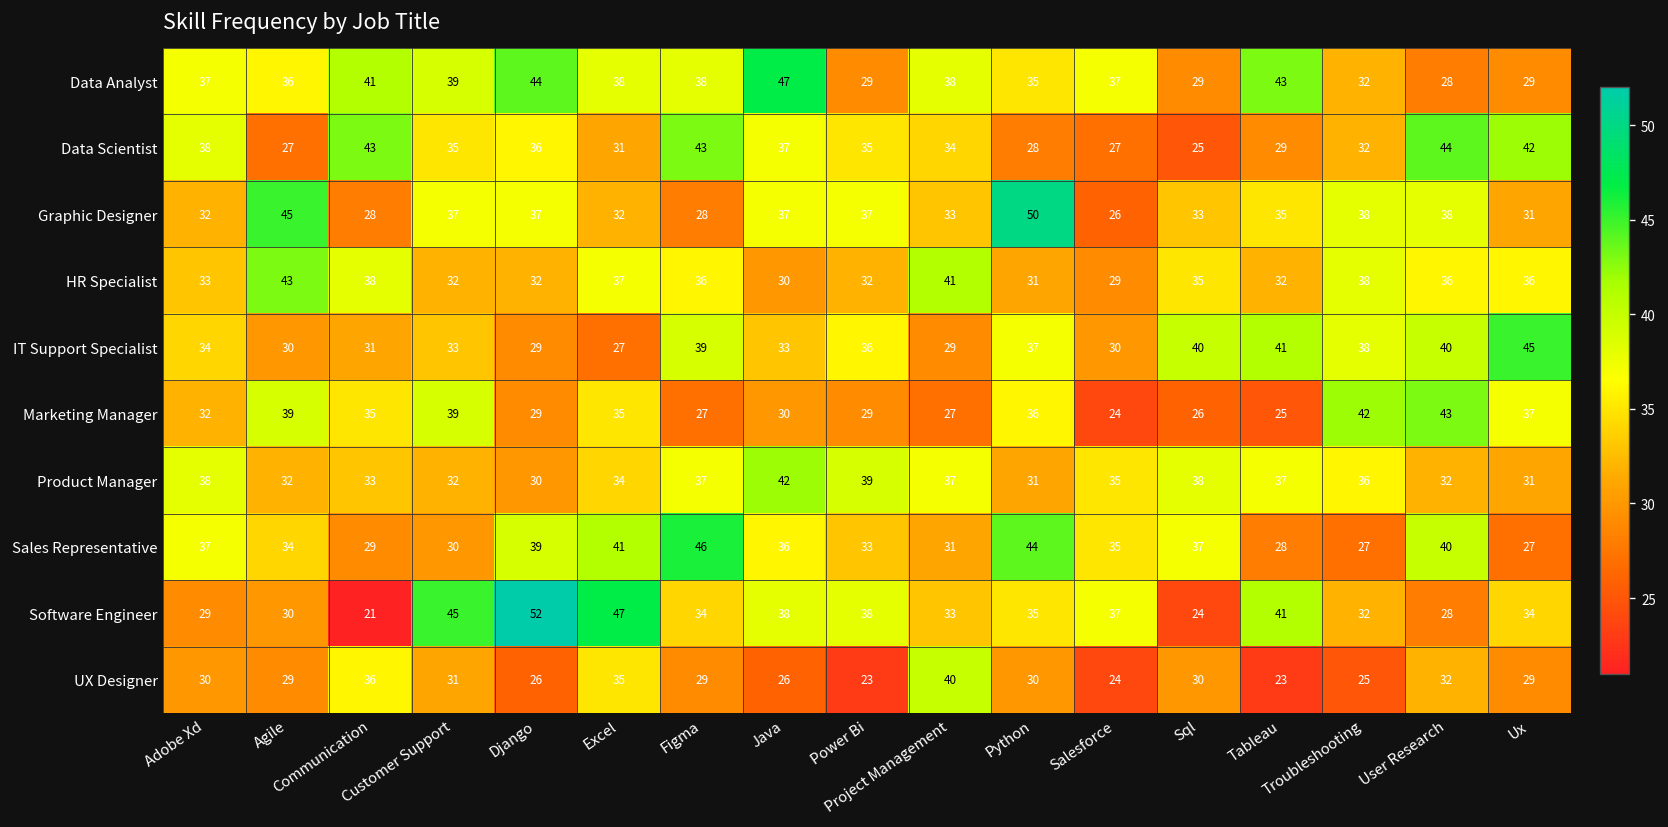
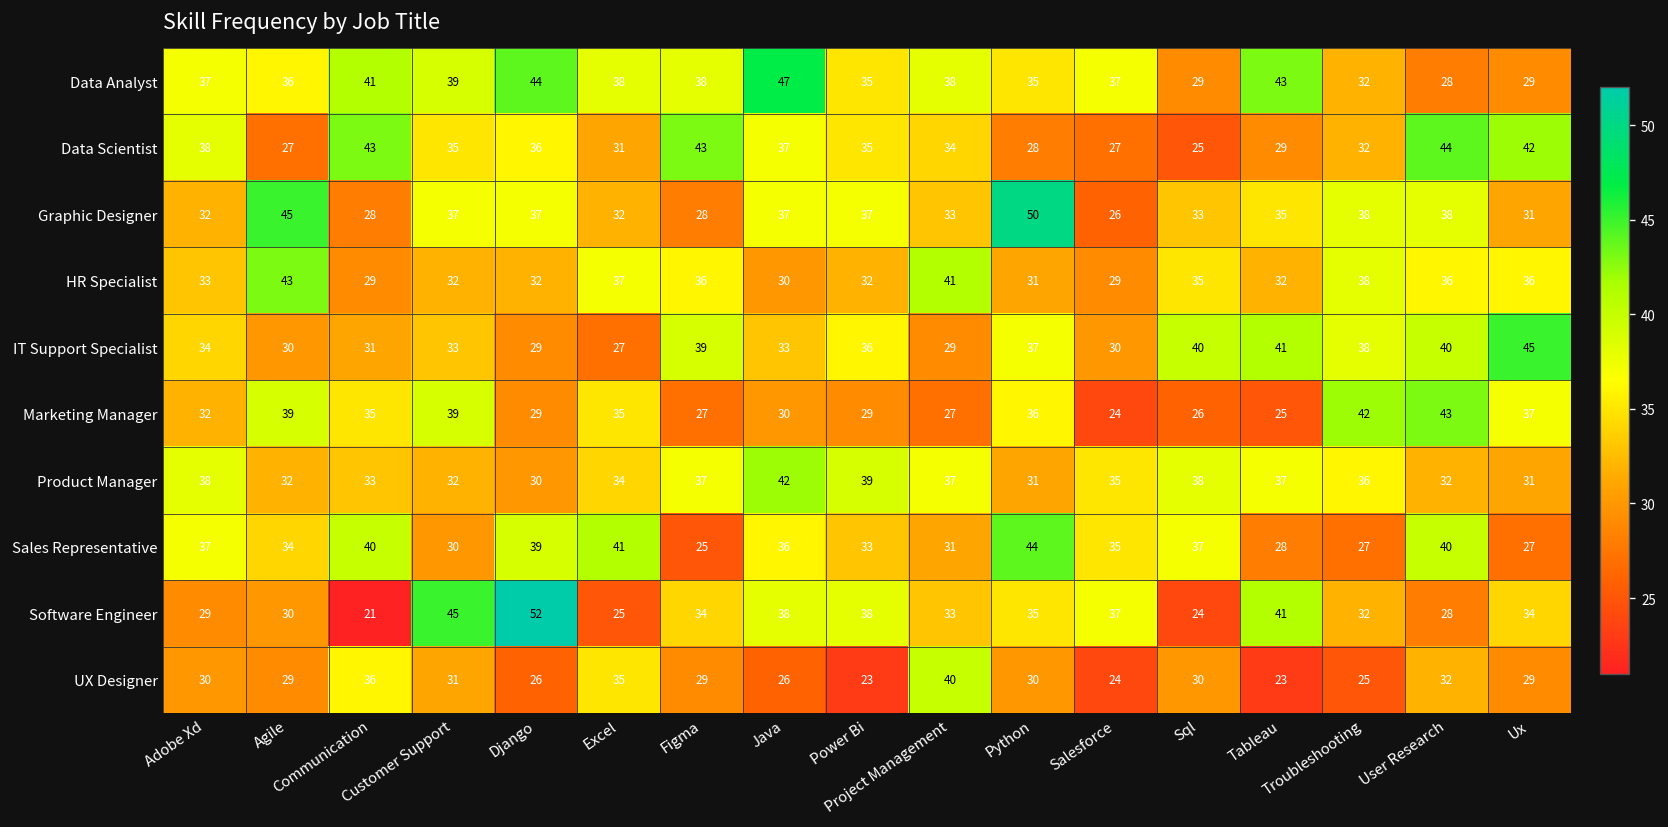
  {
    "Data Analyst": {
      "Adobe Xd": 37,
      "Agile": 36,
      "Communication": 41,
      "Customer Support": 39,
      "Django": 44,
      "Excel": 38,
      "Figma": 38,
      "Java": 47,
-     "Power Bi": 29,
+     "Power Bi": 35,
      "Project Management": 38,
      "Python": 35,
      "Salesforce": 37,
      "Sql": 29,
      "Tableau": 43,
      "Troubleshooting": 32,
      "User Research": 28,
      "Ux": 29
    },
    "Data Scientist": {
      "Adobe Xd": 38,
      "Agile": 27,
      "Communication": 43,
      "Customer Support": 35,
      "Django": 36,
      "Excel": 31,
      "Figma": 43,
      "Java": 37,
      "Power Bi": 35,
      "Project Management": 34,
      "Python": 28,
      "Salesforce": 27,
      "Sql": 25,
      "Tableau": 29,
      "Troubleshooting": 32,
      "User Research": 44,
      "Ux": 42
    },
    "Graphic Designer": {
      "Adobe Xd": 32,
      "Agile": 45,
      "Communication": 28,
      "Customer Support": 37,
      "Django": 37,
      "Excel": 32,
      "Figma": 28,
      "Java": 37,
      "Power Bi": 37,
      "Project Management": 33,
      "Python": 50,
      "Salesforce": 26,
      "Sql": 33,
      "Tableau": 35,
      "Troubleshooting": 38,
      "User Research": 38,
      "Ux": 31
    },
    "HR Specialist": {
      "Adobe Xd": 33,
      "Agile": 43,
-     "Communication": 38,
+     "Communication": 29,
      "Customer Support": 32,
      "Django": 32,
      "Excel": 37,
      "Figma": 36,
      "Java": 30,
      "Power Bi": 32,
      "Project Management": 41,
      "Python": 31,
      "Salesforce": 29,
      "Sql": 35,
      "Tableau": 32,
      "Troubleshooting": 38,
      "User Research": 36,
      "Ux": 36
    },
    "IT Support Specialist": {
      "Adobe Xd": 34,
      "Agile": 30,
      "Communication": 31,
      "Customer Support": 33,
      "Django": 29,
      "Excel": 27,
      "Figma": 39,
      "Java": 33,
      "Power Bi": 36,
      "Project Management": 29,
      "Python": 37,
      "Salesforce": 30,
      "Sql": 40,
      "Tableau": 41,
      "Troubleshooting": 38,
      "User Research": 40,
      "Ux": 45
    },
    "Marketing Manager": {
      "Adobe Xd": 32,
      "Agile": 39,
      "Communication": 35,
      "Customer Support": 39,
      "Django": 29,
      "Excel": 35,
      "Figma": 27,
      "Java": 30,
      "Power Bi": 29,
      "Project Management": 27,
      "Python": 36,
      "Salesforce": 24,
      "Sql": 26,
      "Tableau": 25,
      "Troubleshooting": 42,
      "User Research": 43,
      "Ux": 37
    },
    "Product Manager": {
      "Adobe Xd": 38,
      "Agile": 32,
      "Communication": 33,
      "Customer Support": 32,
      "Django": 30,
      "Excel": 34,
      "Figma": 37,
      "Java": 42,
      "Power Bi": 39,
      "Project Management": 37,
      "Python": 31,
      "Salesforce": 35,
      "Sql": 38,
      "Tableau": 37,
      "Troubleshooting": 36,
      "User Research": 32,
      "Ux": 31
    },
    "Sales Representative": {
      "Adobe Xd": 37,
      "Agile": 34,
-     "Communication": 29,
+     "Communication": 40,
      "Customer Support": 30,
      "Django": 39,
      "Excel": 41,
-     "Figma": 46,
+     "Figma": 25,
      "Java": 36,
      "Power Bi": 33,
      "Project Management": 31,
      "Python": 44,
      "Salesforce": 35,
      "Sql": 37,
      "Tableau": 28,
      "Troubleshooting": 27,
      "User Research": 40,
      "Ux": 27
    },
    "Software Engineer": {
      "Adobe Xd": 29,
      "Agile": 30,
      "Communication": 21,
      "Customer Support": 45,
      "Django": 52,
-     "Excel": 47,
+     "Excel": 25,
      "Figma": 34,
      "Java": 38,
      "Power Bi": 38,
      "Project Management": 33,
      "Python": 35,
      "Salesforce": 37,
      "Sql": 24,
      "Tableau": 41,
      "Troubleshooting": 32,
      "User Research": 28,
      "Ux": 34
    },
    "UX Designer": {
      "Adobe Xd": 30,
      "Agile": 29,
      "Communication": 36,
      "Customer Support": 31,
      "Django": 26,
      "Excel": 35,
      "Figma": 29,
      "Java": 26,
      "Power Bi": 23,
      "Project Management": 40,
      "Python": 30,
      "Salesforce": 24,
      "Sql": 30,
      "Tableau": 23,
      "Troubleshooting": 25,
      "User Research": 32,
      "Ux": 29
    }
  }
